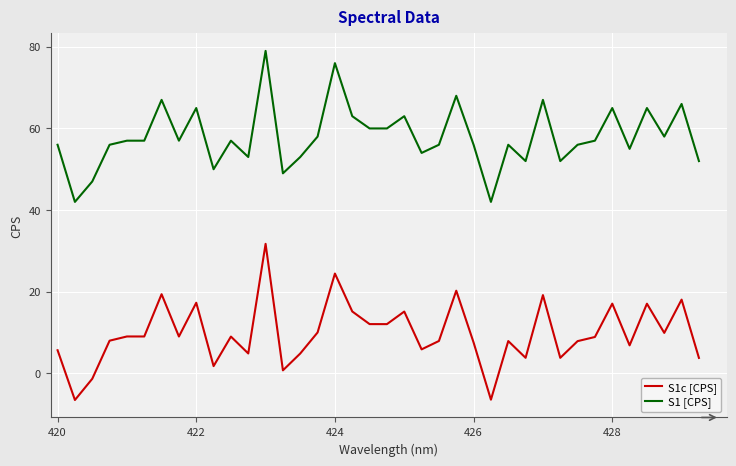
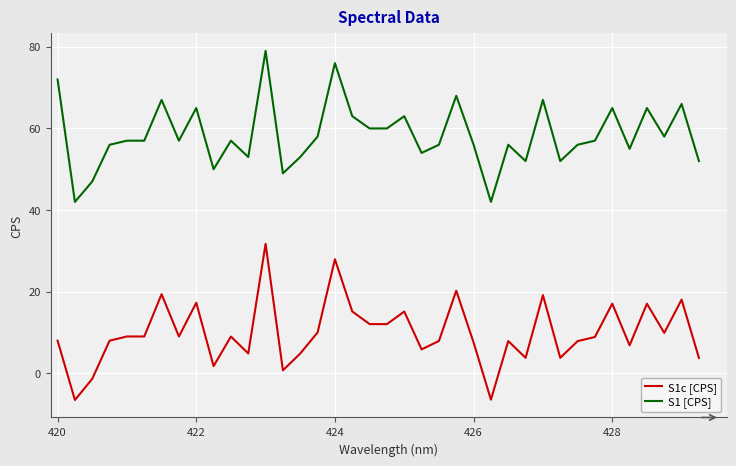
  {
    "S1c [CPS]": {
-     "420": 6,
+     "420": 8,
      "422": 17,
-     "424": 24,
+     "424": 28,
      "426": 8,
      "428": 17
    },
    "S1 [CPS]": {
-     "420": 56,
+     "420": 72,
      "422": 65,
      "424": 76,
      "426": 56,
      "428": 65
    }
  }
